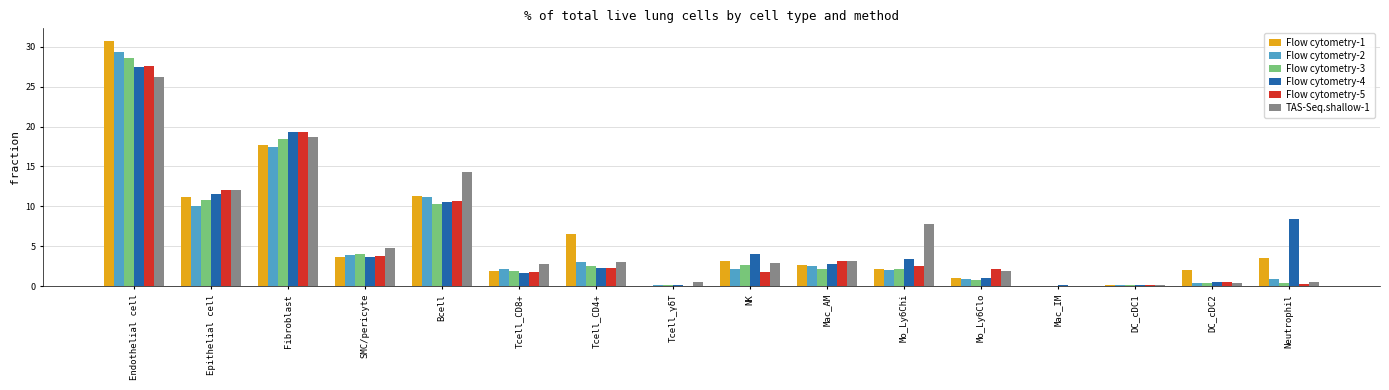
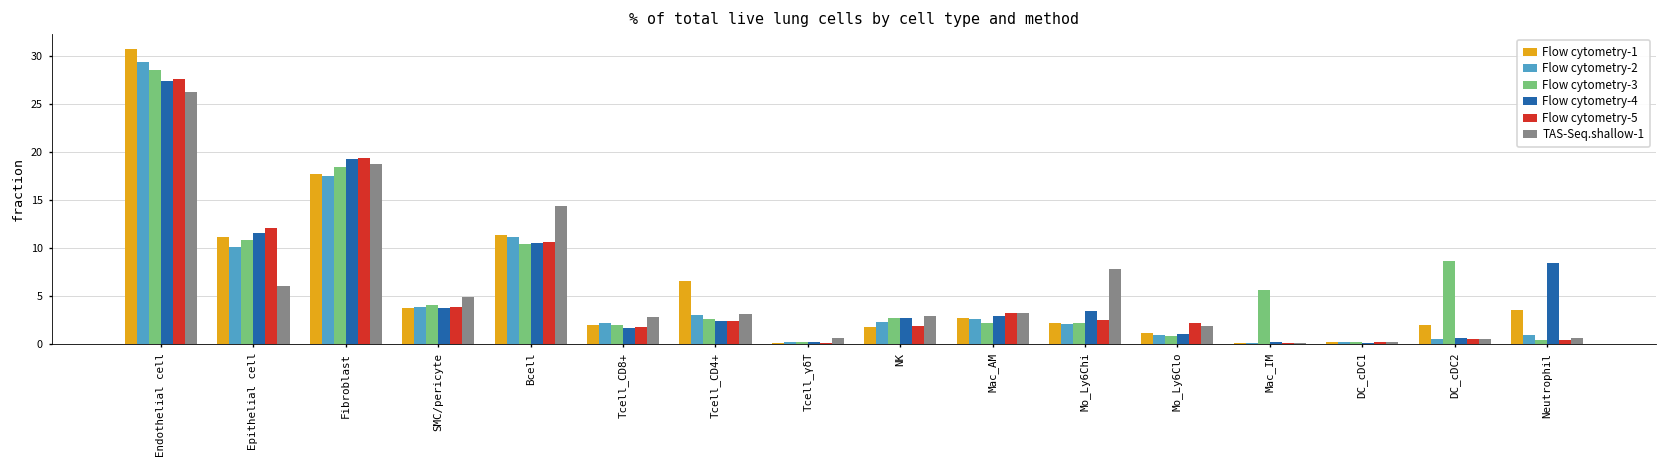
  {
    "Flow cytometry-1": {
      "Endothelial cell": 31,
      "Epithelial cell": 11,
      "Fibroblast": 18,
      "SMC/pericyte": 4,
      "Bcell": 11,
      "Tcell_CD8+": 2,
      "Tcell_CD4+": 7,
-     "NK": 3,
+     "NK": 2,
      "Mac_AM": 3,
      "Mo_Ly6Chi": 2,
      "Mo_Ly6Clo": 1,
      "DC_cDC2": 2,
      "Neutrophil": 4
    },
    "Flow cytometry-2": {
      "Endothelial cell": 29,
      "Epithelial cell": 10,
      "Fibroblast": 18,
      "SMC/pericyte": 4,
      "Bcell": 11,
      "Tcell_CD8+": 2,
      "Tcell_CD4+": 3,
      "NK": 2,
      "Mac_AM": 3,
      "Mo_Ly6Chi": 2,
      "Mo_Ly6Clo": 1,
      "DC_cDC2": 0,
      "Neutrophil": 1
    },
    "Flow cytometry-3": {
      "Endothelial cell": 29,
      "Epithelial cell": 11,
      "Fibroblast": 18,
      "SMC/pericyte": 4,
      "Bcell": 10,
      "Tcell_CD8+": 2,
      "Tcell_CD4+": 3,
      "NK": 3,
      "Mac_AM": 2,
      "Mo_Ly6Chi": 2,
      "Mo_Ly6Clo": 1,
-     "Mac_IM": 0,
-     "DC_cDC2": 0,
+     "Mac_IM": 6,
+     "DC_cDC2": 9,
      "Neutrophil": 0
    },
    "Flow cytometry-4": {
      "Endothelial cell": 27,
      "Epithelial cell": 12,
      "Fibroblast": 19,
      "SMC/pericyte": 4,
      "Bcell": 11,
      "Tcell_CD8+": 2,
      "Tcell_CD4+": 2,
-     "NK": 4,
+     "NK": 3,
      "Mac_AM": 3,
      "Mo_Ly6Chi": 3,
      "Mo_Ly6Clo": 1,
      "DC_cDC2": 1,
      "Neutrophil": 8
    },
    "Flow cytometry-5": {
      "Endothelial cell": 28,
      "Epithelial cell": 12,
      "Fibroblast": 19,
      "SMC/pericyte": 4,
      "Bcell": 11,
      "Tcell_CD8+": 2,
      "Tcell_CD4+": 2,
      "NK": 2,
      "Mac_AM": 3,
      "Mo_Ly6Chi": 2,
      "Mo_Ly6Clo": 2,
      "DC_cDC2": 1,
      "Neutrophil": 0
    },
    "TAS-Seq.shallow-1": {
      "Endothelial cell": 26,
-     "Epithelial cell": 12,
+     "Epithelial cell": 6,
      "Fibroblast": 19,
      "SMC/pericyte": 5,
      "Bcell": 14,
      "Tcell_CD8+": 3,
      "Tcell_CD4+": 3,
      "Tcell_γδT": 1,
      "NK": 3,
      "Mac_AM": 3,
      "Mo_Ly6Chi": 8,
      "Mo_Ly6Clo": 2,
      "DC_cDC2": 0,
      "Neutrophil": 1
    }
  }
